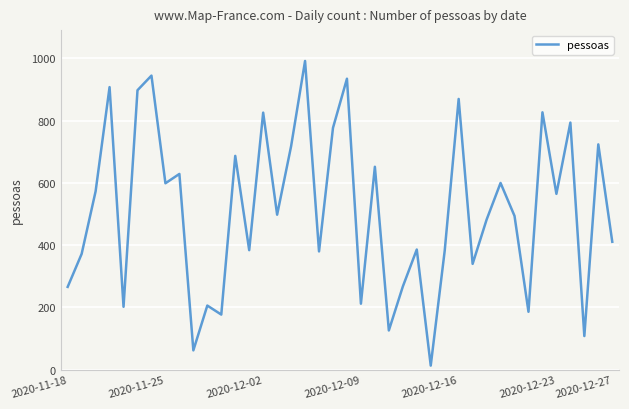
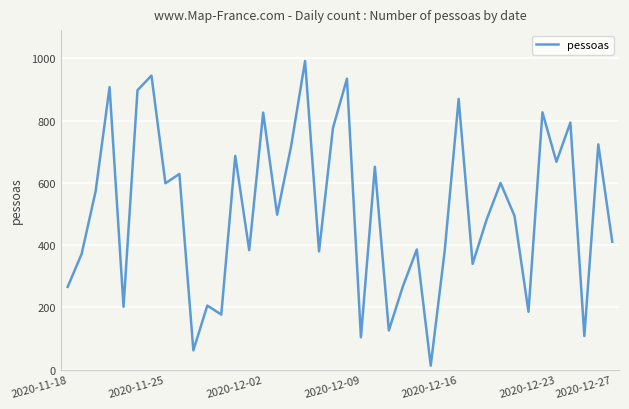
  {
    "2020-11-18": 270,
    "2020-11-25": 600,
    "2020-12-02": 830,
-   "2020-12-09": 210,
+   "2020-12-09": 100,
    "2020-12-16": 870,
-   "2020-12-23": 570,
+   "2020-12-23": 670,
    "2020-12-27": 410
  }
